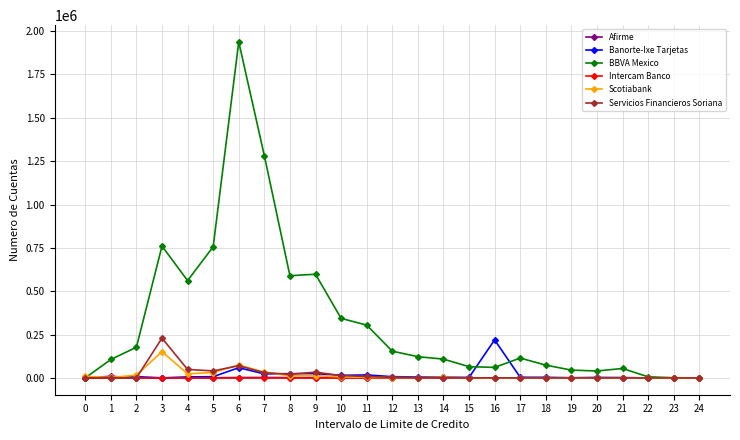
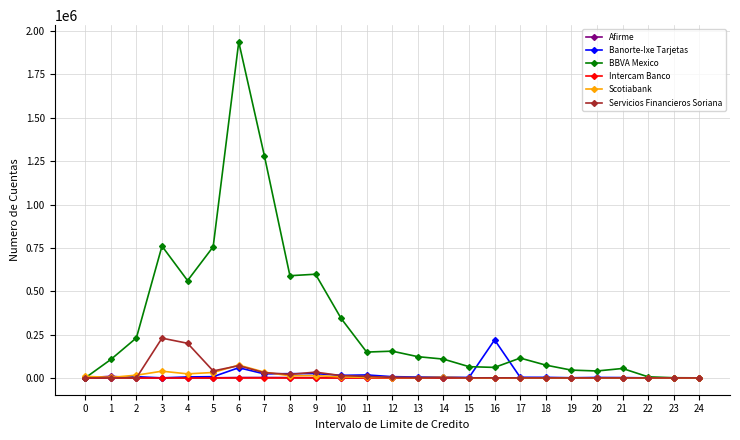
  {
    "Banorte-Ixe Tarjetas": {
      "16": 220000
    },
    "BBVA Mexico": {
      "1": 110000,
-     "2": 180000,
+     "2": 230000,
      "3": 760000,
      "4": 560000,
      "5": 760000,
      "6": 1940000,
      "7": 1280000,
      "8": 590000,
      "9": 600000,
      "10": 340000,
-     "11": 300000,
+     "11": 150000,
      "12": 150000,
      "13": 120000,
      "14": 110000,
      "15": 60000,
      "16": 60000,
      "17": 110000,
      "18": 70000,
      "19": 50000,
      "20": 40000,
      "21": 50000
    },
    "Scotiabank": {
-     "3": 150000,
+     "3": 40000,
      "4": 20000
    },
    "Servicios Financieros Soriana": {
      "3": 230000,
-     "4": 50000
+     "4": 200000
    }
  }
